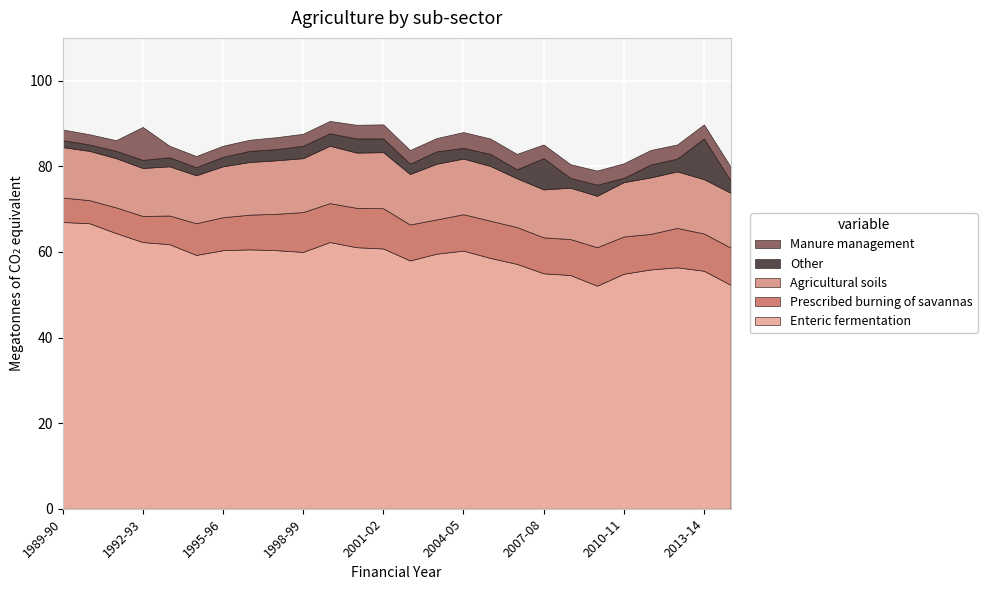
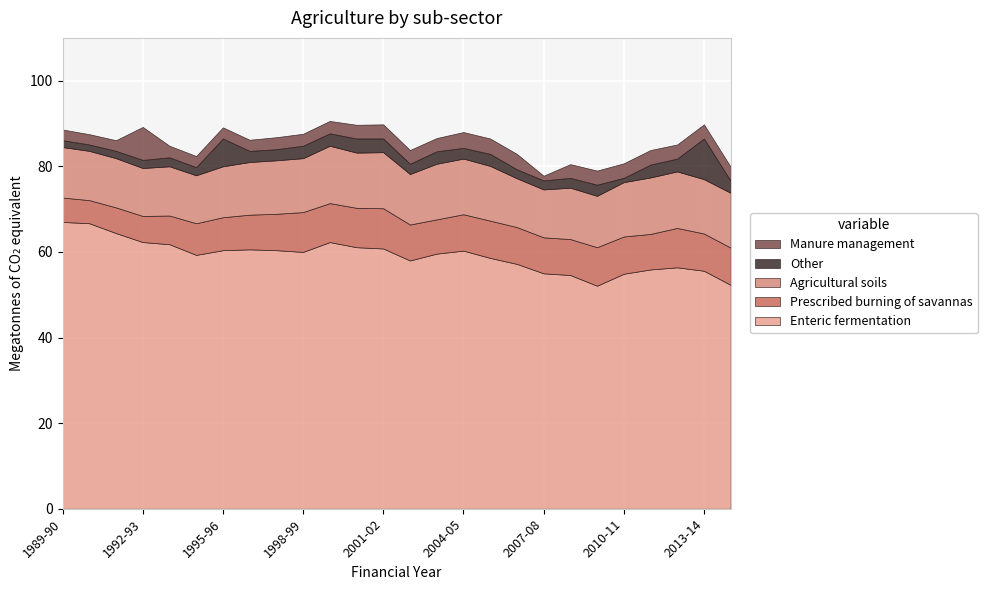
  {
    "Other": {
      "1989-90": 2,
      "1992-93": 2,
-     "1995-96": 2,
+     "1995-96": 7,
      "1998-99": 3,
      "2001-02": 3,
      "2004-05": 3,
-     "2007-08": 7,
+     "2007-08": 2,
      "2010-11": 1,
      "2013-14": 10
    },
    "Manure management": {
      "1989-90": 3,
      "1992-93": 8,
      "1995-96": 3,
      "1998-99": 3,
      "2001-02": 3,
      "2004-05": 4,
-     "2007-08": 3,
+     "2007-08": 1,
      "2010-11": 3,
      "2013-14": 3
    }
  }
